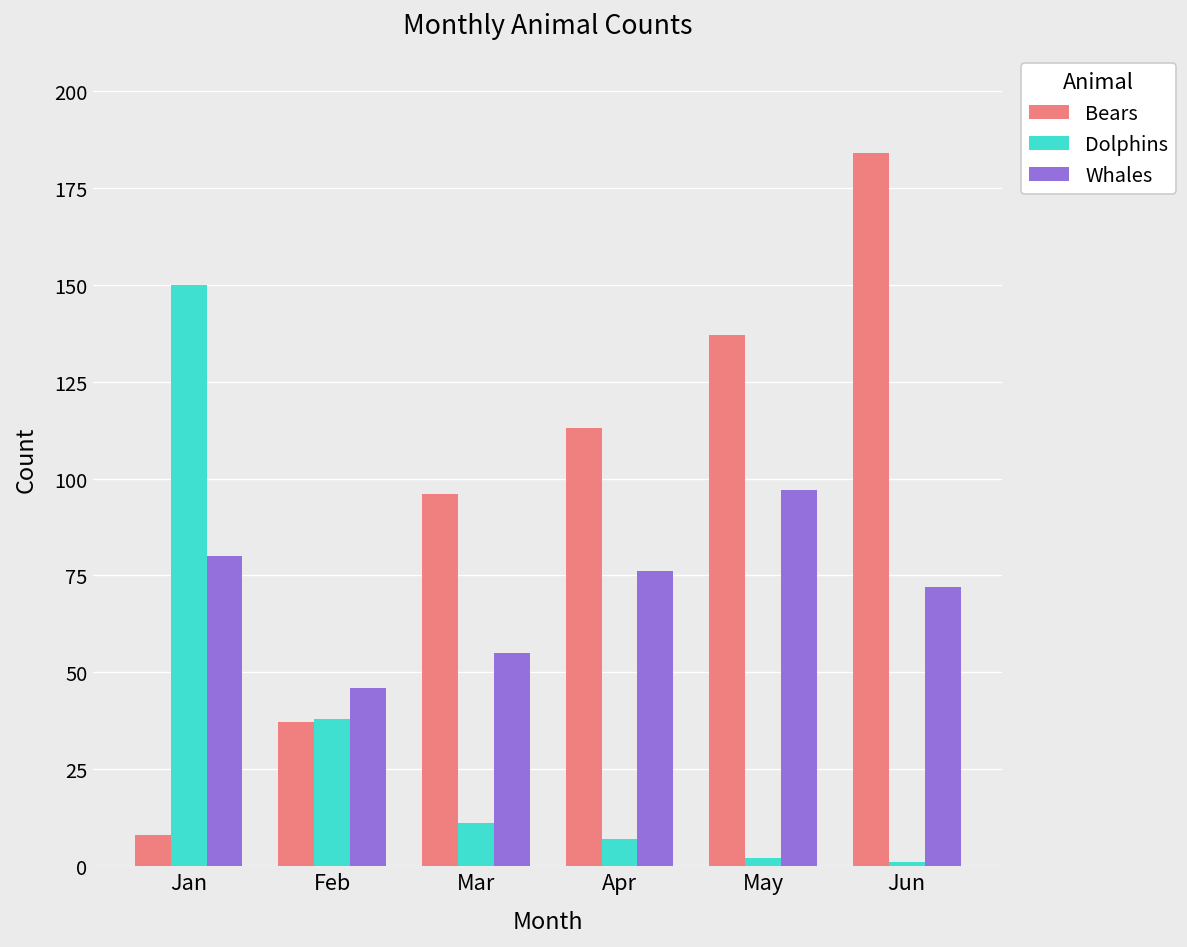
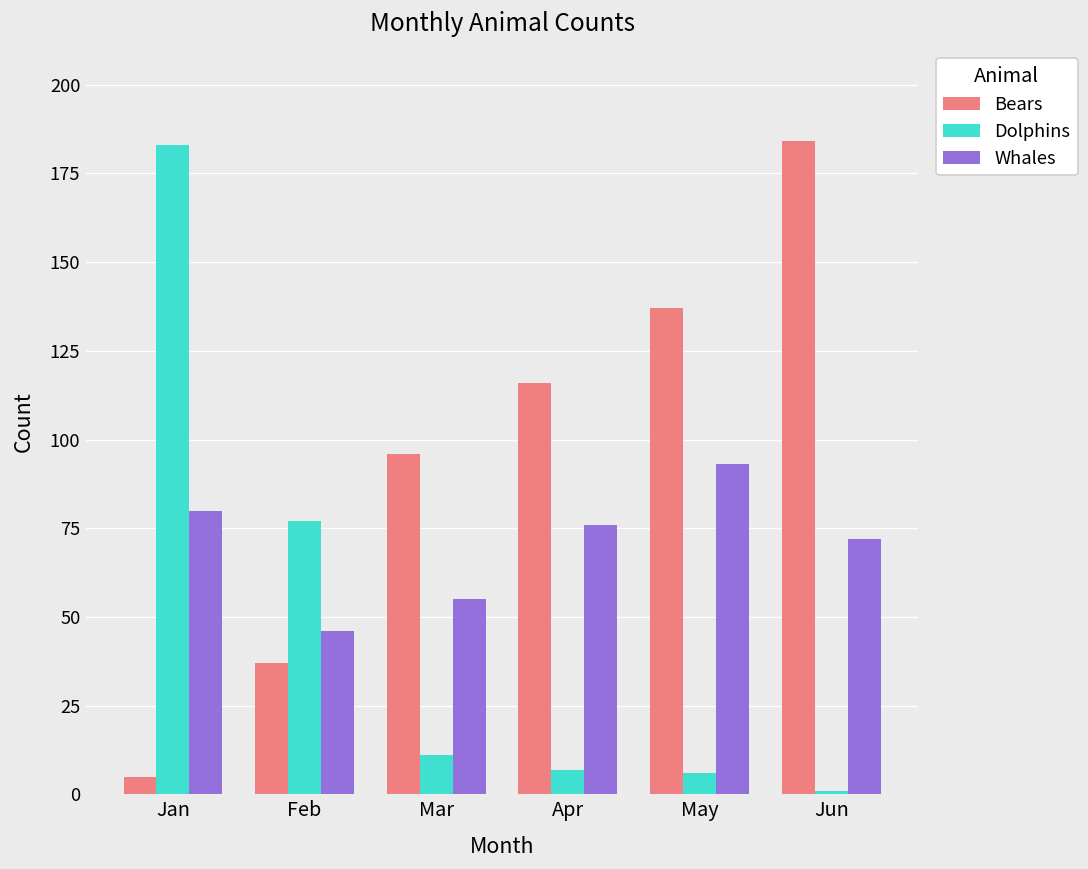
  {
    "Bears": {
-     "Jan": 8,
+     "Jan": 5,
      "Feb": 37,
      "Mar": 96,
-     "Apr": 113,
+     "Apr": 116,
      "May": 137,
      "Jun": 184
    },
    "Dolphins": {
-     "Jan": 150,
-     "Feb": 38,
+     "Jan": 183,
+     "Feb": 77,
      "Mar": 11,
      "Apr": 7,
-     "May": 2,
+     "May": 6,
      "Jun": 1
    },
    "Whales": {
      "Jan": 80,
      "Feb": 46,
      "Mar": 55,
      "Apr": 76,
-     "May": 97,
+     "May": 93,
      "Jun": 72
    }
  }
